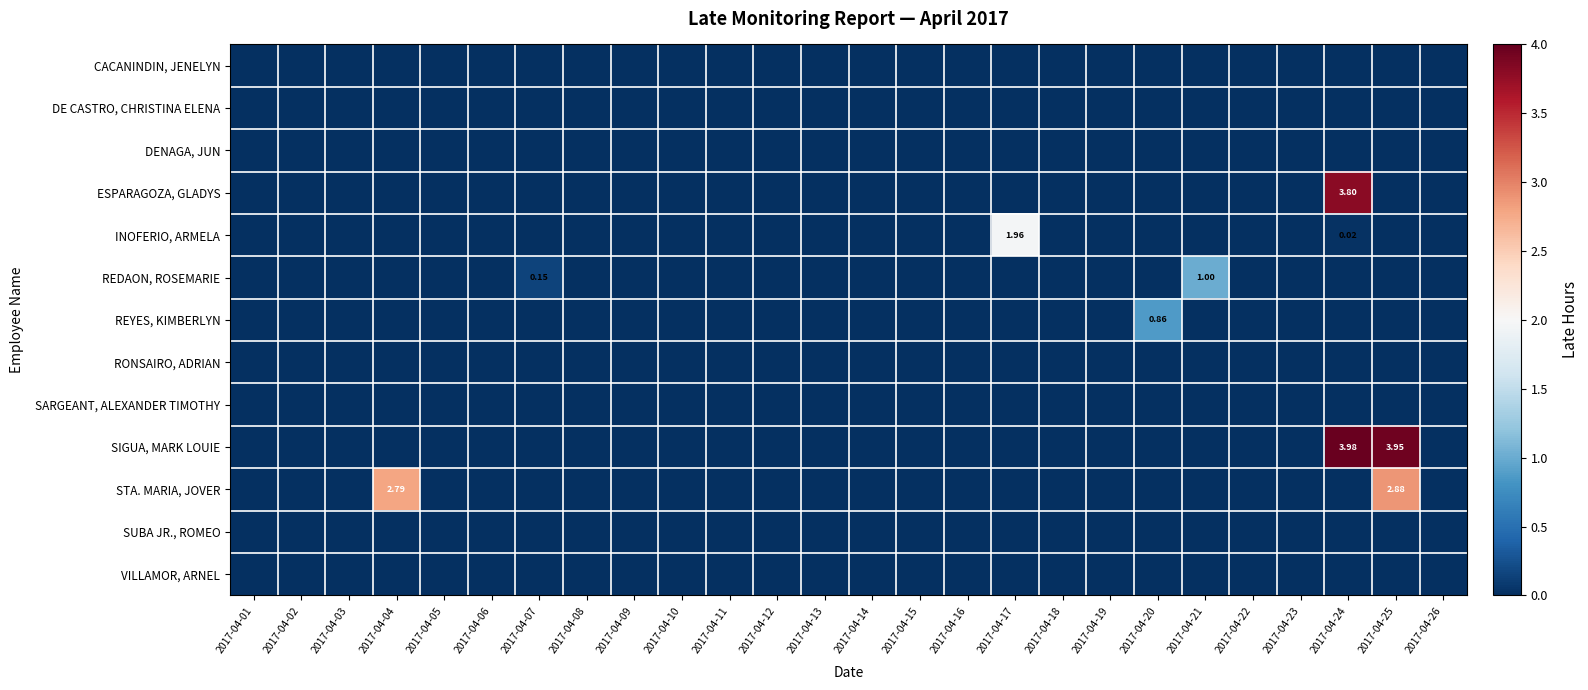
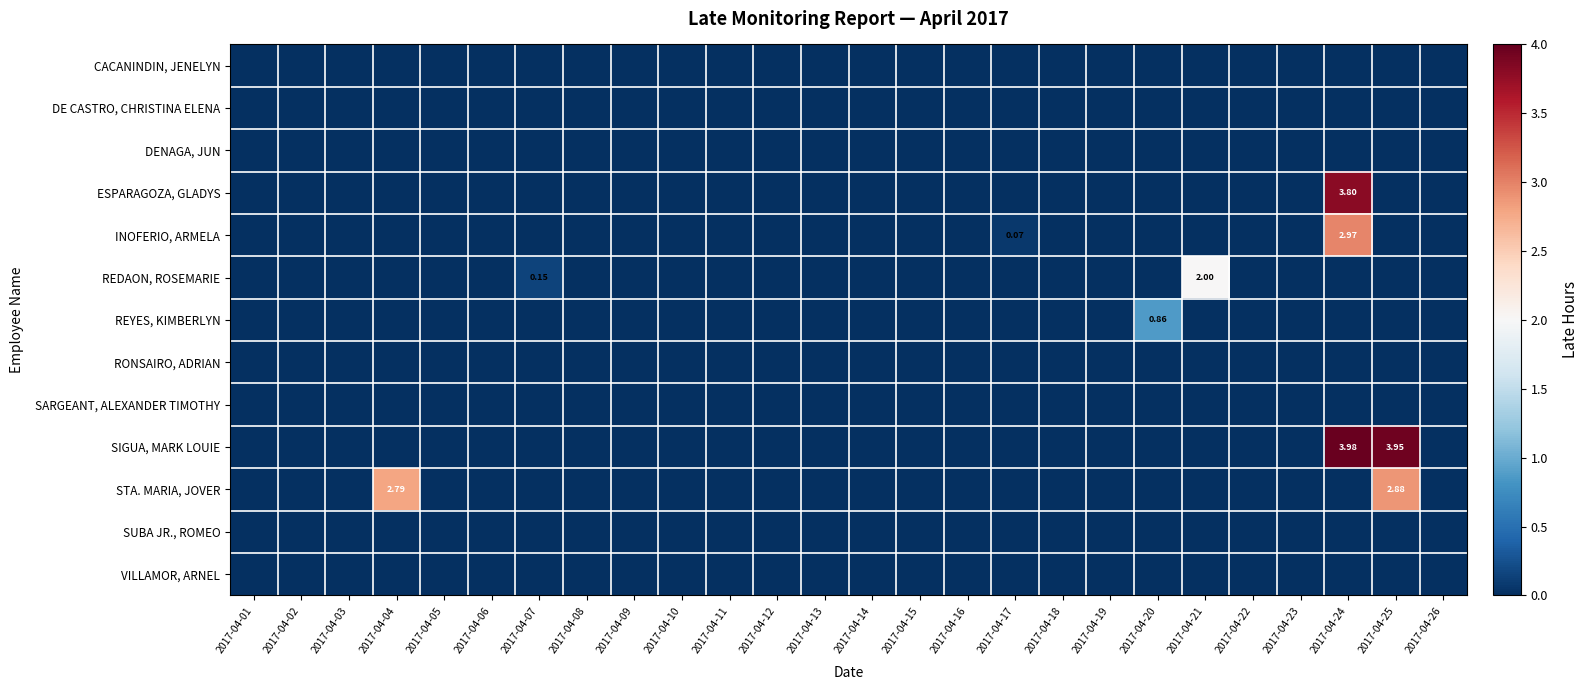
  {
    "ESPARAGOZA, GLADYS": {
      "2017-04-24": 3.80
    },
    "INOFERIO, ARMELA": {
-     "2017-04-17": 1.96,
-     "2017-04-24": 0.02
+     "2017-04-17": 0.07,
+     "2017-04-24": 2.97
    },
    "REDAON, ROSEMARIE": {
      "2017-04-07": 0.15,
-     "2017-04-21": 1.00
+     "2017-04-21": 2.00
    },
    "REYES, KIMBERLYN": {
      "2017-04-20": 0.86
    },
    "SIGUA, MARK LOUIE": {
      "2017-04-24": 3.98,
      "2017-04-25": 3.95
    },
    "STA. MARIA, JOVER": {
      "2017-04-04": 2.79,
      "2017-04-25": 2.88
    }
  }
